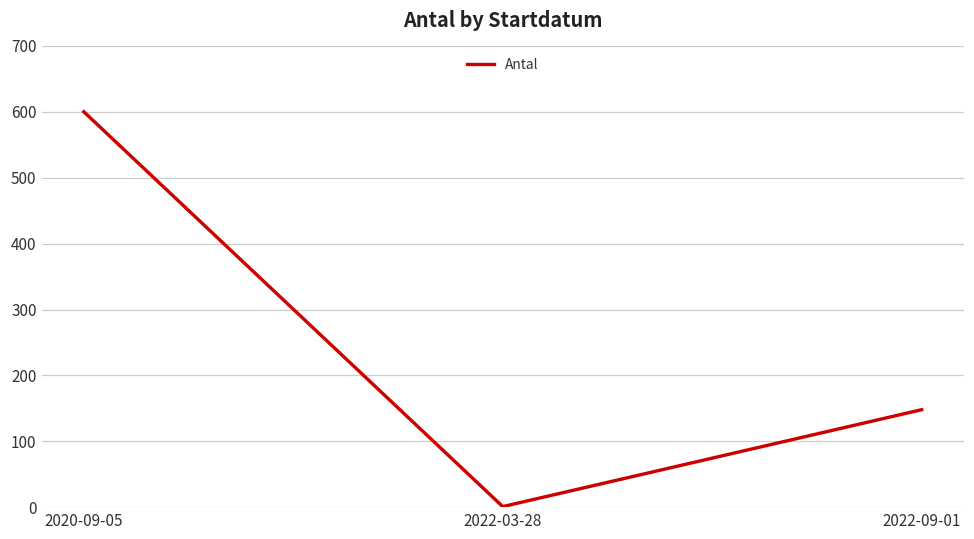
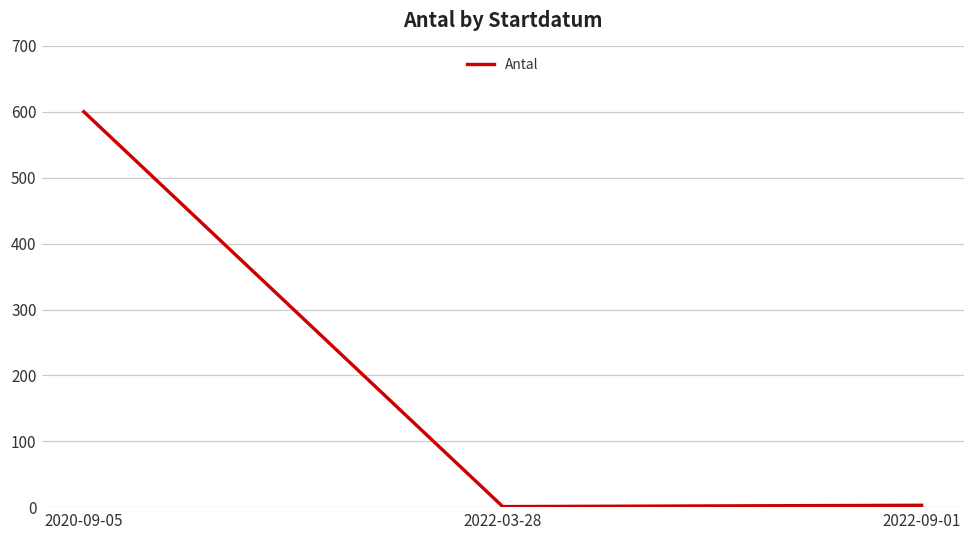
  {
    "2020-09-05": 600,
    "2022-03-28": 0,
-   "2022-09-01": 150
+   "2022-09-01": 0
  }
